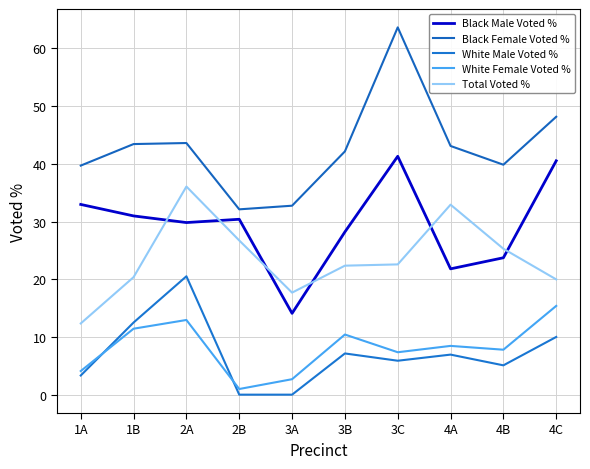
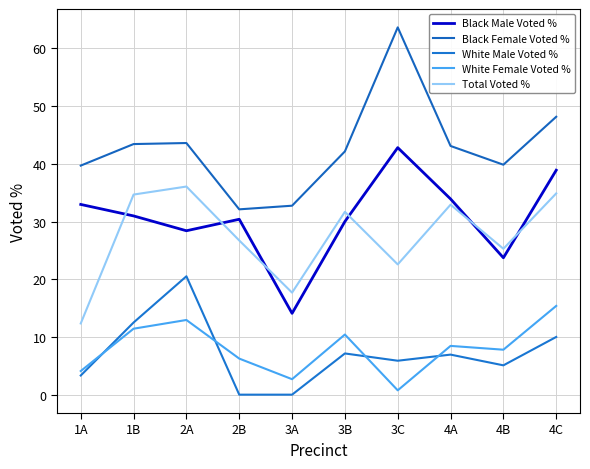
  {
    "Black Male Voted %": {
      "1A": 33,
      "1B": 31,
-     "2A": 30,
+     "2A": 28,
      "2B": 30,
      "3A": 14,
-     "3B": 28,
-     "3C": 41,
-     "4A": 22,
+     "3B": 30,
+     "3C": 43,
+     "4A": 34,
      "4B": 24,
-     "4C": 41
+     "4C": 39
    },
    "White Female Voted %": {
      "1A": 4,
      "1B": 11,
      "2A": 13,
-     "2B": 1,
+     "2B": 6,
      "3A": 3,
      "3B": 10,
-     "3C": 7,
+     "3C": 1,
      "4A": 8,
      "4B": 8,
      "4C": 15
    },
    "Total Voted %": {
      "1A": 12,
-     "1B": 20,
+     "1B": 35,
      "2A": 36,
      "2B": 27,
      "3A": 18,
-     "3B": 22,
+     "3B": 32,
      "3C": 23,
      "4A": 33,
      "4B": 25,
-     "4C": 20
+     "4C": 35
    }
  }
